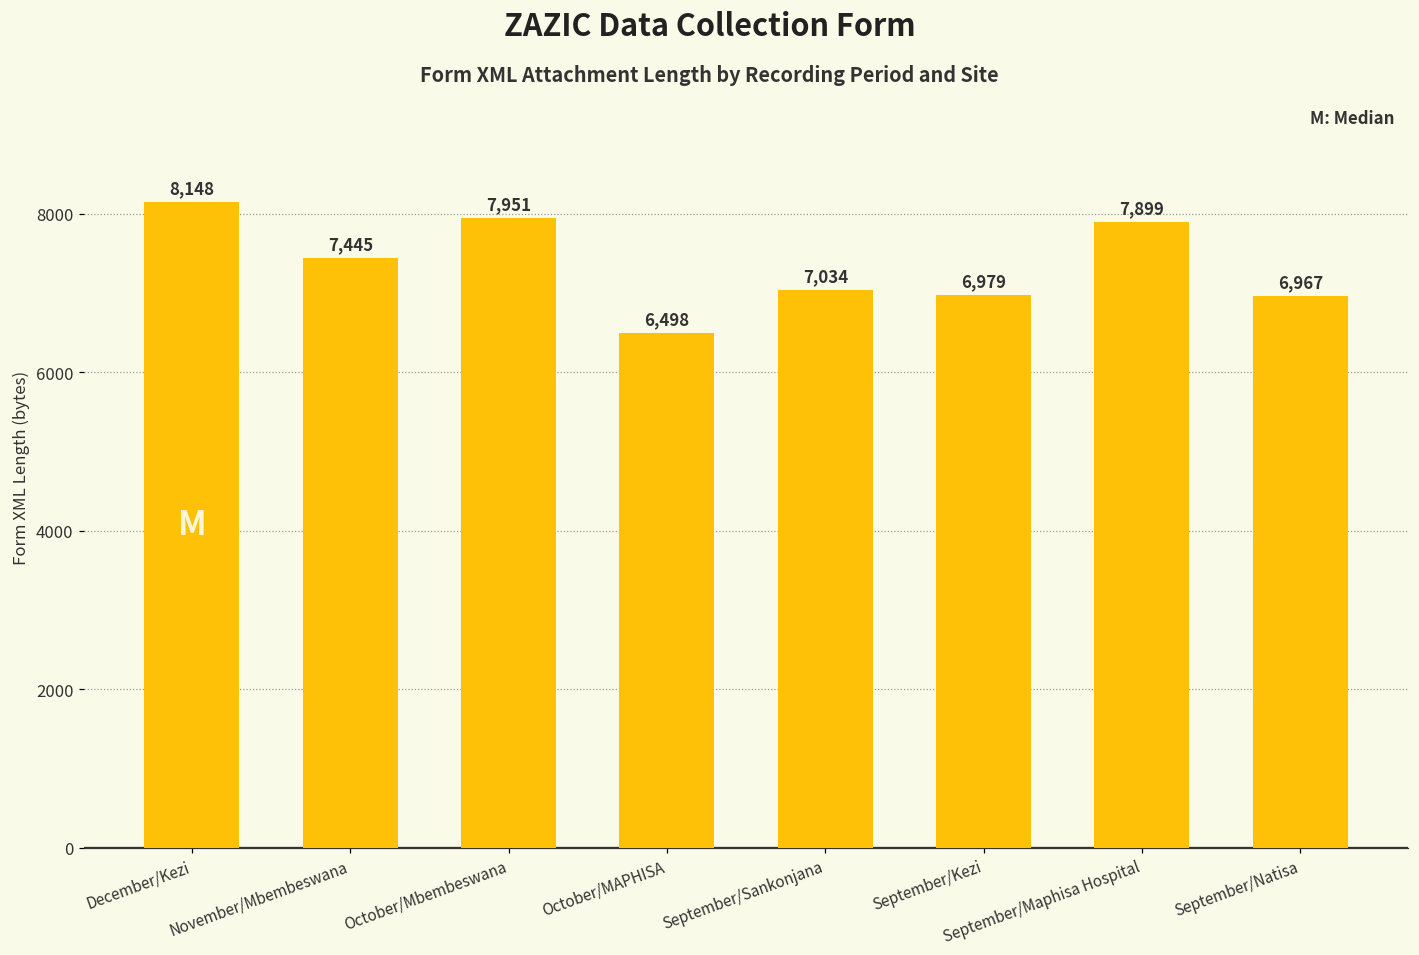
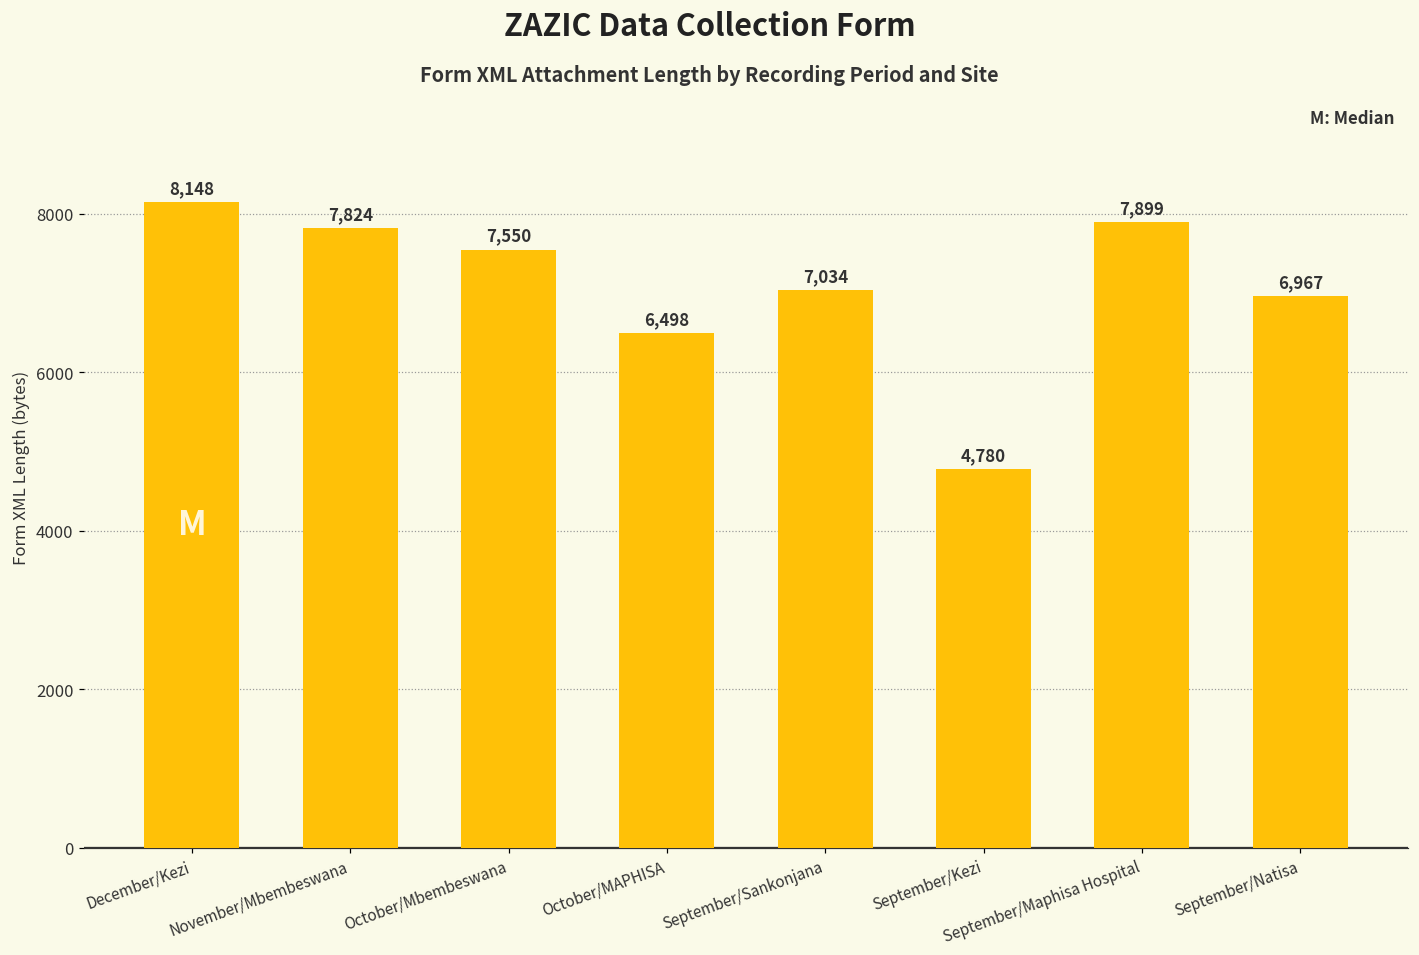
  {
    "December/Kezi": "8,148",
-   "November/Mbembeswana": "7,445",
-   "October/Mbembeswana": "7,951",
+   "November/Mbembeswana": "7,824",
+   "October/Mbembeswana": "7,550",
    "October/MAPHISA": "6,498",
    "September/Sankonjana": "7,034",
-   "September/Kezi": "6,979",
+   "September/Kezi": "4,780",
    "September/Maphisa Hospital": "7,899",
    "September/Natisa": "6,967"
  }
